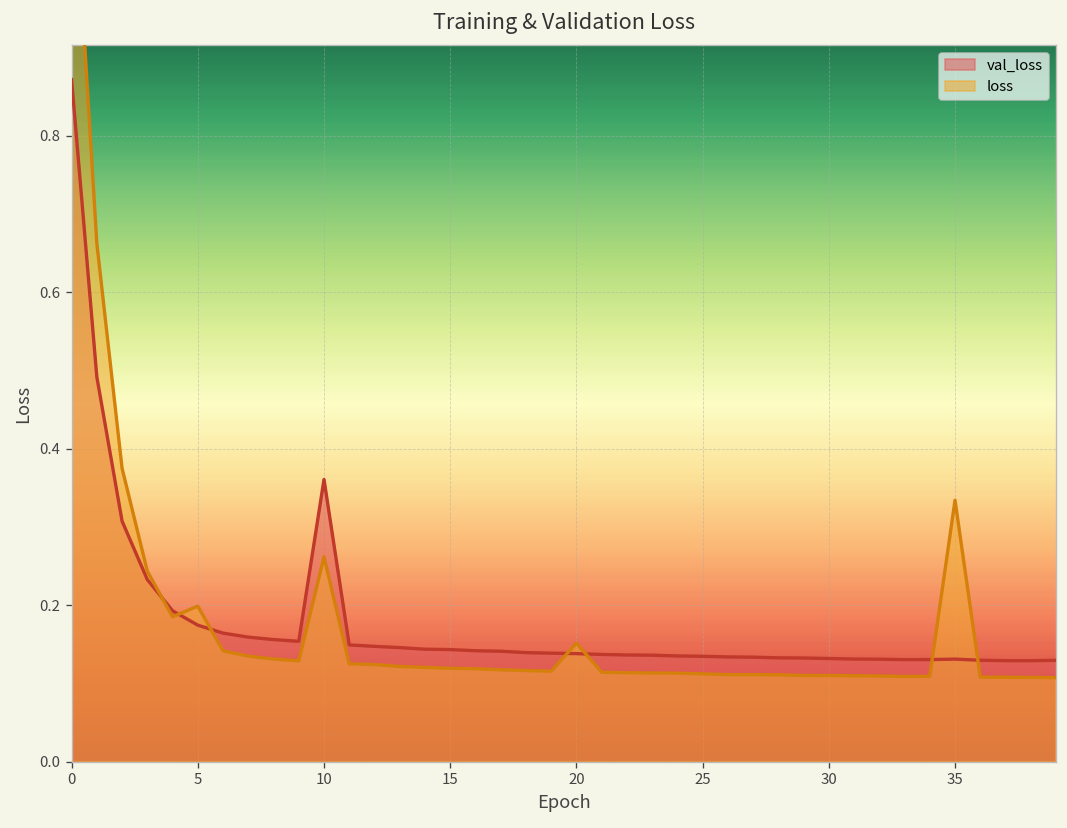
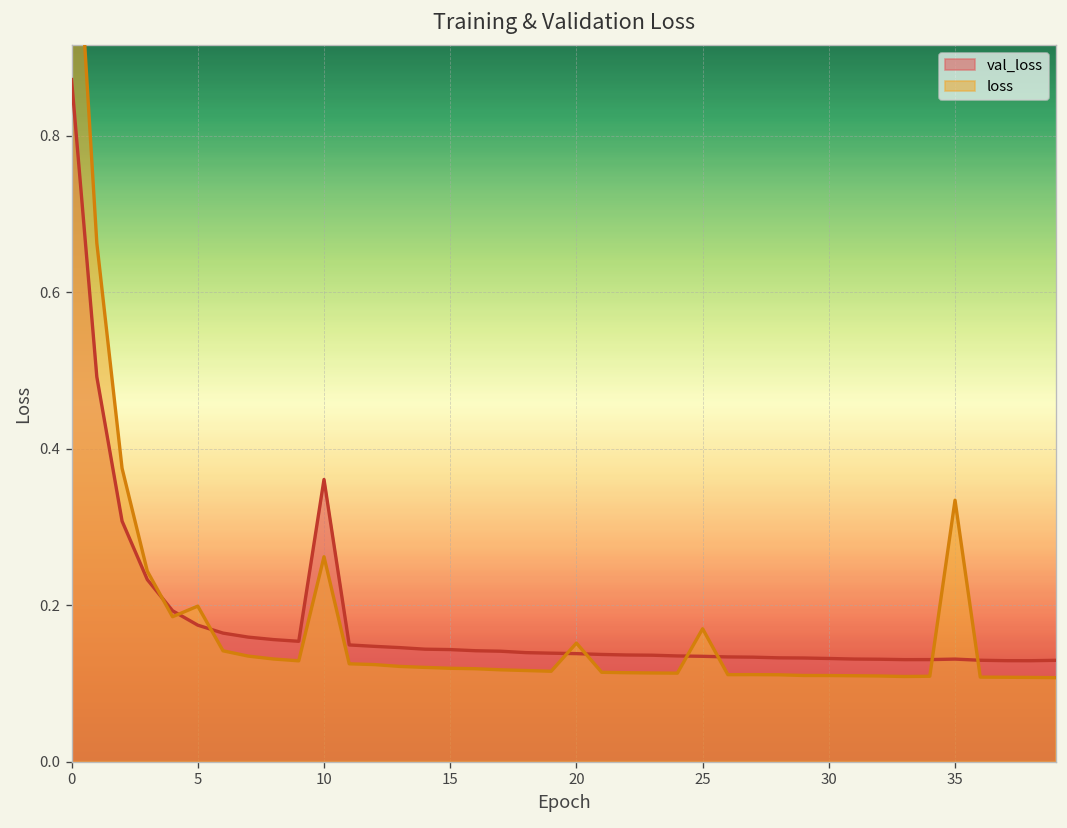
  {
    "val_loss": {
      "0": 0.87,
      "5": 0.17,
      "10": 0.36,
      "15": 0.14,
      "20": 0.14,
      "25": 0.13,
      "30": 0.13,
      "35": 0.13
    },
    "loss": {
      "5": 0.20,
      "10": 0.26,
      "15": 0.12,
      "20": 0.15,
-     "25": 0.11,
+     "25": 0.17,
      "30": 0.11,
      "35": 0.33
    }
  }
